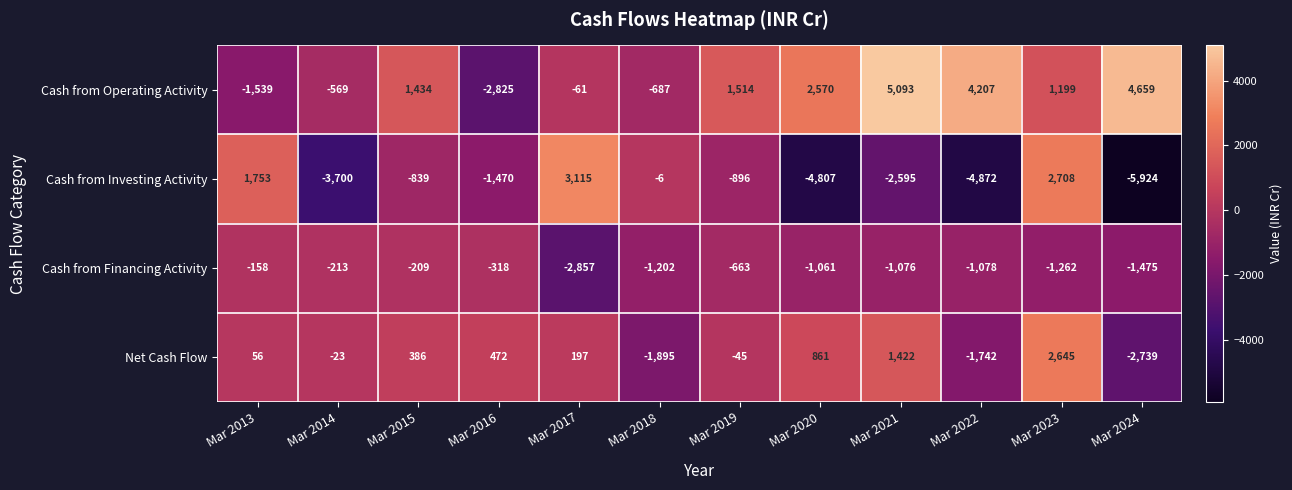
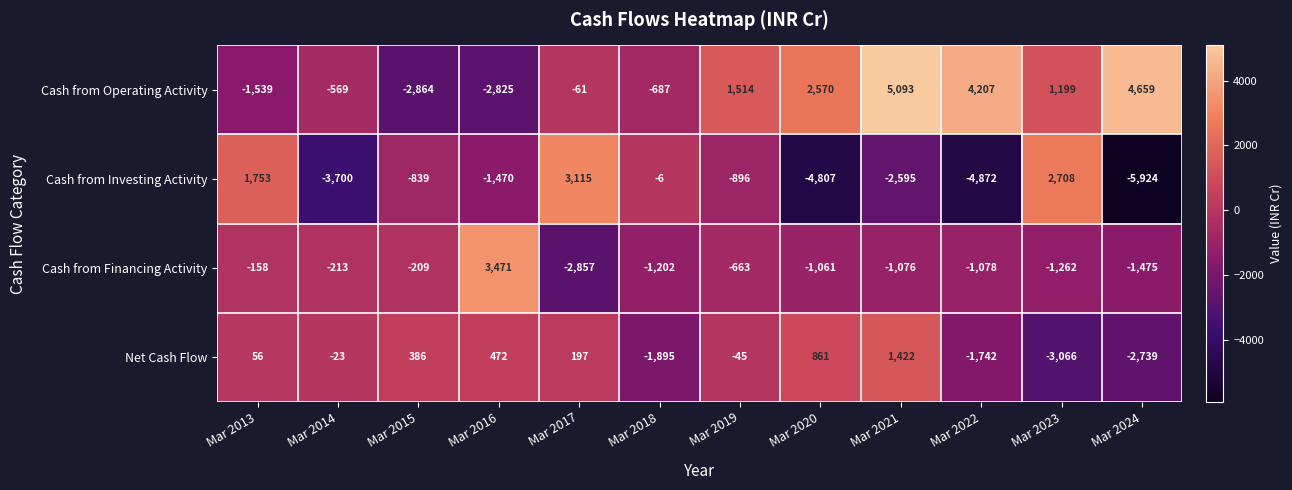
  {
    "Cash from Operating Activity": {
      "Mar 2013": "-1,539",
      "Mar 2014": "-569",
-     "Mar 2015": "1,434",
+     "Mar 2015": "-2,864",
      "Mar 2016": "-2,825",
      "Mar 2017": "-61",
      "Mar 2018": "-687",
      "Mar 2019": "1,514",
      "Mar 2020": "2,570",
      "Mar 2021": "5,093",
      "Mar 2022": "4,207",
      "Mar 2023": "1,199",
      "Mar 2024": "4,659"
    },
    "Cash from Investing Activity": {
      "Mar 2013": "1,753",
      "Mar 2014": "-3,700",
      "Mar 2015": "-839",
      "Mar 2016": "-1,470",
      "Mar 2017": "3,115",
      "Mar 2018": "-6",
      "Mar 2019": "-896",
      "Mar 2020": "-4,807",
      "Mar 2021": "-2,595",
      "Mar 2022": "-4,872",
      "Mar 2023": "2,708",
      "Mar 2024": "-5,924"
    },
    "Cash from Financing Activity": {
      "Mar 2013": "-158",
      "Mar 2014": "-213",
      "Mar 2015": "-209",
-     "Mar 2016": "-318",
+     "Mar 2016": "3,471",
      "Mar 2017": "-2,857",
      "Mar 2018": "-1,202",
      "Mar 2019": "-663",
      "Mar 2020": "-1,061",
      "Mar 2021": "-1,076",
      "Mar 2022": "-1,078",
      "Mar 2023": "-1,262",
      "Mar 2024": "-1,475"
    },
    "Net Cash Flow": {
      "Mar 2013": "56",
      "Mar 2014": "-23",
      "Mar 2015": "386",
      "Mar 2016": "472",
      "Mar 2017": "197",
      "Mar 2018": "-1,895",
      "Mar 2019": "-45",
      "Mar 2020": "861",
      "Mar 2021": "1,422",
      "Mar 2022": "-1,742",
-     "Mar 2023": "2,645",
+     "Mar 2023": "-3,066",
      "Mar 2024": "-2,739"
    }
  }
